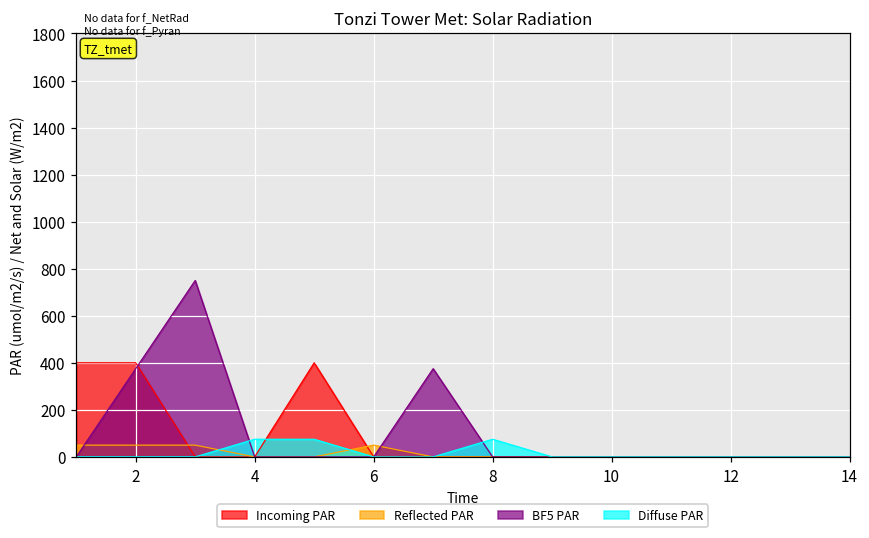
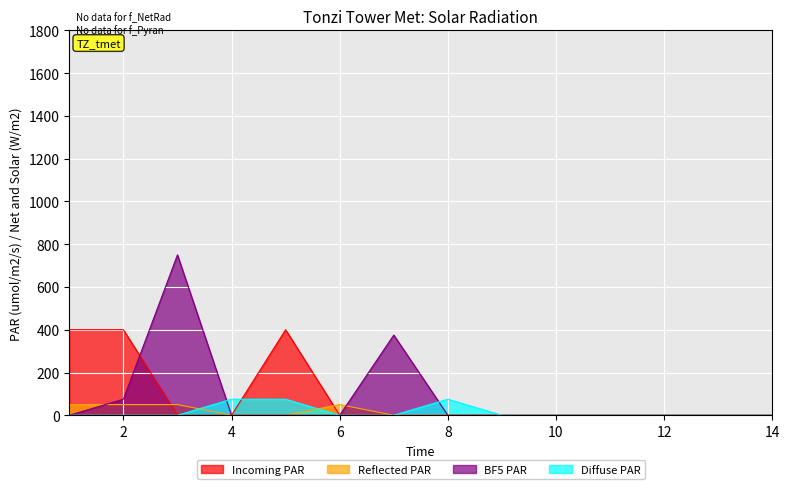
  {
    "Incoming PAR": {
      "2": 400
    },
    "Reflected PAR": {
      "2": 50,
      "6": 50
    },
    "BF5 PAR": {
-     "2": 380
+     "2": 80
    },
    "Diffuse PAR": {
      "2": 0,
      "4": 80,
      "8": 80
    }
  }
